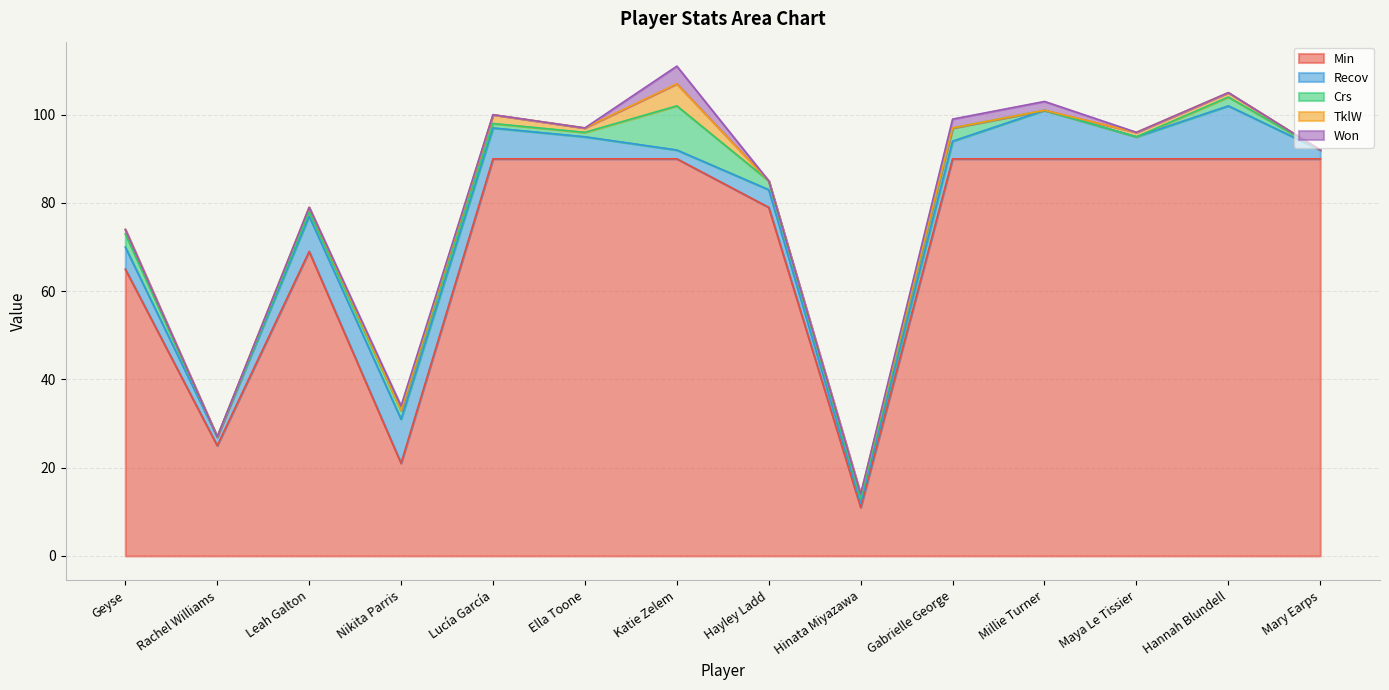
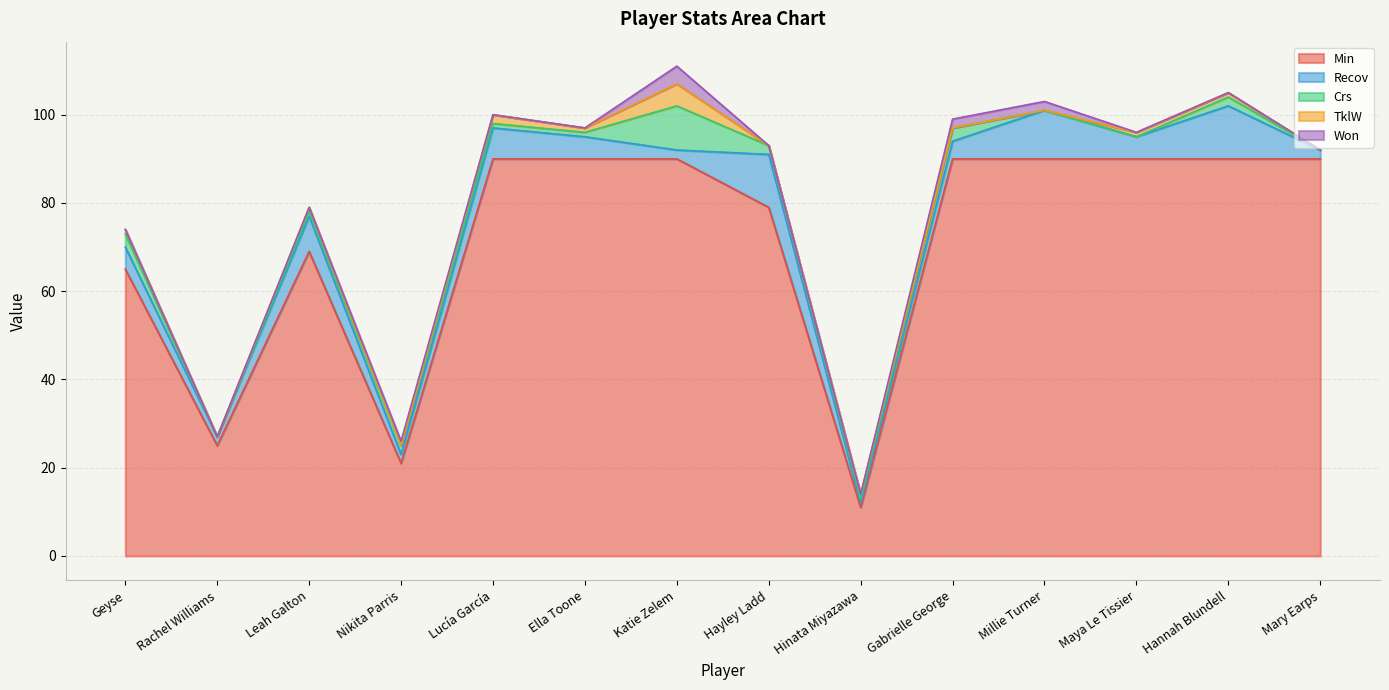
  {
    "Min": {
      "Geyse": 65,
      "Rachel Williams": 25,
      "Leah Galton": 69,
      "Nikita Parris": 21,
      "Lucía García": 90,
      "Ella Toone": 90,
      "Katie Zelem": 90,
      "Hayley Ladd": 79,
      "Hinata Miyazawa": 11,
      "Gabrielle George": 90,
      "Millie Turner": 90,
      "Maya Le Tissier": 90,
      "Hannah Blundell": 90,
      "Mary Earps": 90
    },
    "Recov": {
      "Geyse": 5,
      "Leah Galton": 8,
-     "Nikita Parris": 10,
+     "Nikita Parris": 2,
      "Lucía García": 7,
      "Ella Toone": 5,
      "Katie Zelem": 2,
-     "Hayley Ladd": 4,
+     "Hayley Ladd": 12,
      "Hinata Miyazawa": 1,
      "Gabrielle George": 4,
      "Hannah Blundell": 12
    },
    "Crs": {
      "Geyse": 3,
      "Leah Galton": 1,
      "Lucía García": 1,
      "Ella Toone": 1,
      "Katie Zelem": 10,
      "Hinata Miyazawa": 1,
      "Hannah Blundell": 2
    },
    "TklW": {
      "Katie Zelem": 5
    },
    "Won": {
      "Nikita Parris": 1,
      "Katie Zelem": 4,
      "Gabrielle George": 2,
      "Millie Turner": 2
    }
  }
